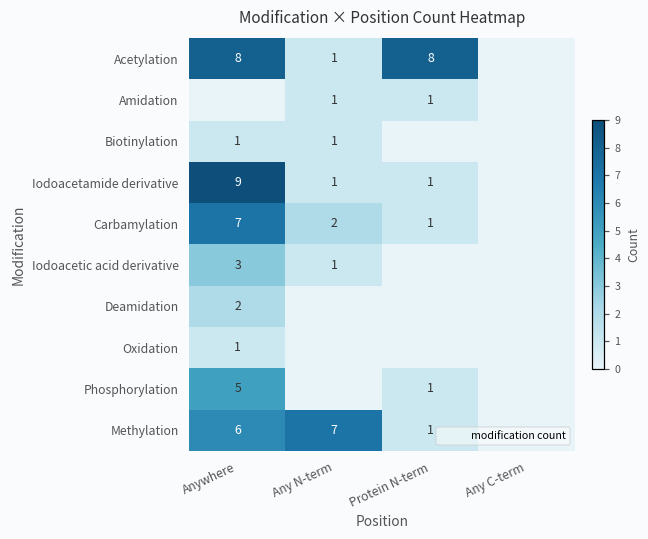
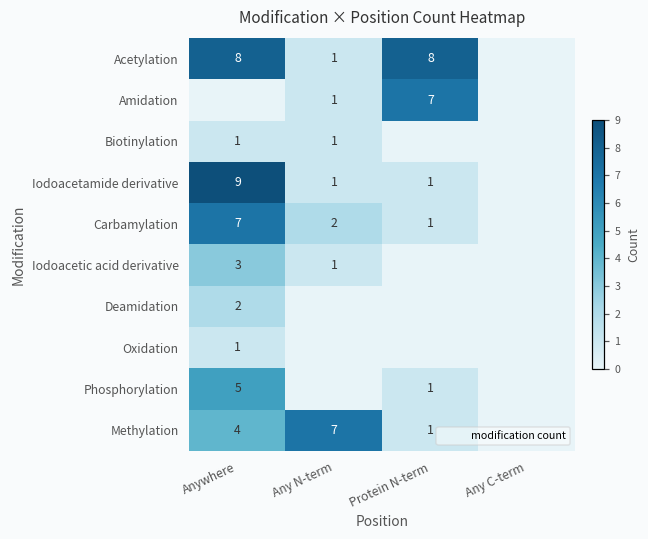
  {
    "Acetylation": {
      "Anywhere": 8,
      "Any N-term": 1,
      "Protein N-term": 8
    },
    "Amidation": {
      "Any N-term": 1,
-     "Protein N-term": 1
+     "Protein N-term": 7
    },
    "Biotinylation": {
      "Anywhere": 1,
      "Any N-term": 1
    },
    "Iodoacetamide derivative": {
      "Anywhere": 9,
      "Any N-term": 1,
      "Protein N-term": 1
    },
    "Carbamylation": {
      "Anywhere": 7,
      "Any N-term": 2,
      "Protein N-term": 1
    },
    "Iodoacetic acid derivative": {
      "Anywhere": 3,
      "Any N-term": 1
    },
    "Deamidation": {
      "Anywhere": 2
    },
    "Oxidation": {
      "Anywhere": 1
    },
    "Phosphorylation": {
      "Anywhere": 5,
      "Protein N-term": 1
    },
    "Methylation": {
-     "Anywhere": 6,
+     "Anywhere": 4,
      "Any N-term": 7,
      "Protein N-term": 1
    }
  }
